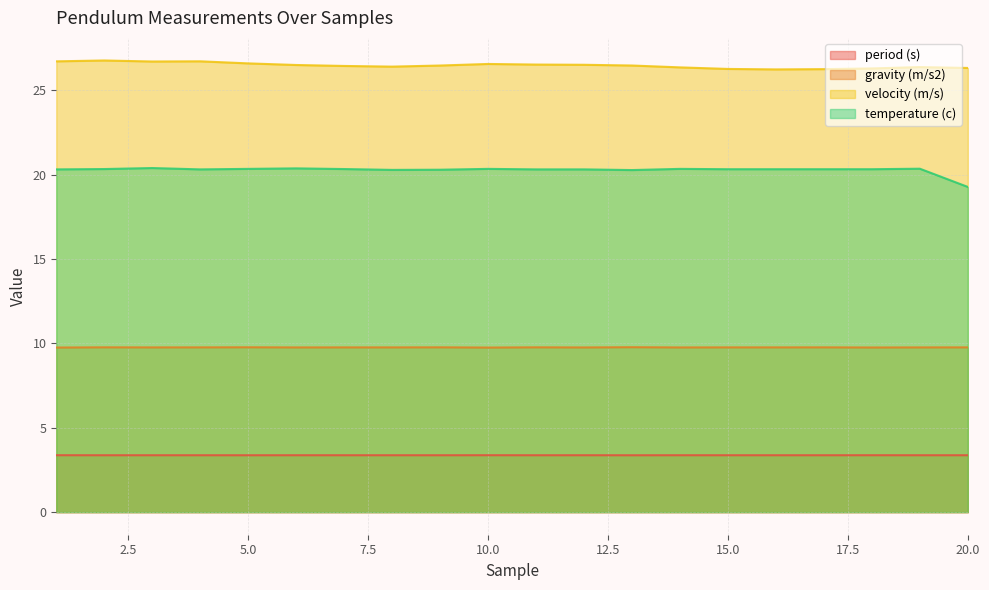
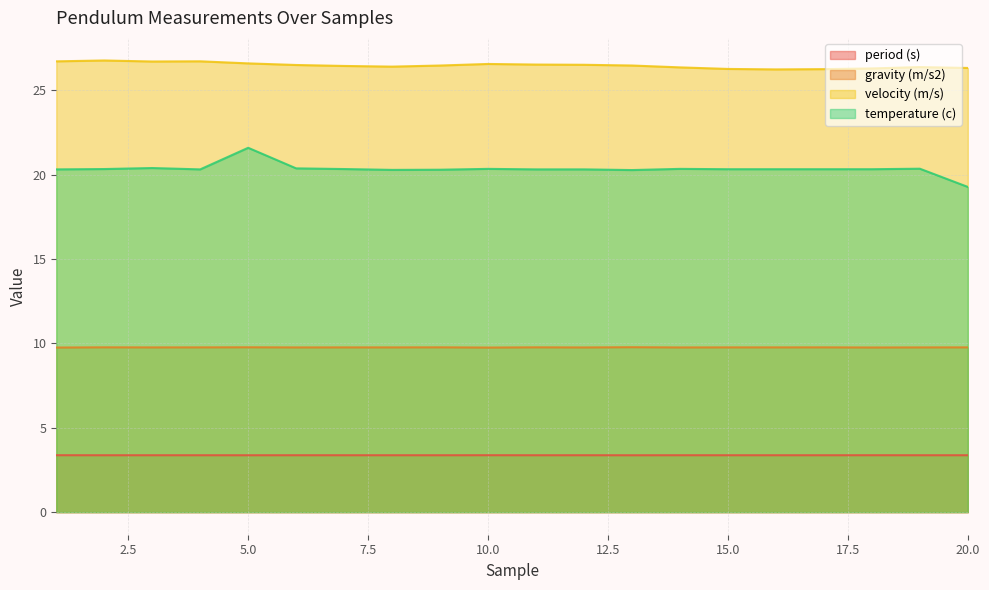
  {
    "temperature (c)": {
-     "5.0": 20.4,
+     "5.0": 21.6,
      "10.0": 20.4,
      "15.0": 20.3,
      "20.0": 19.3
    }
  }
